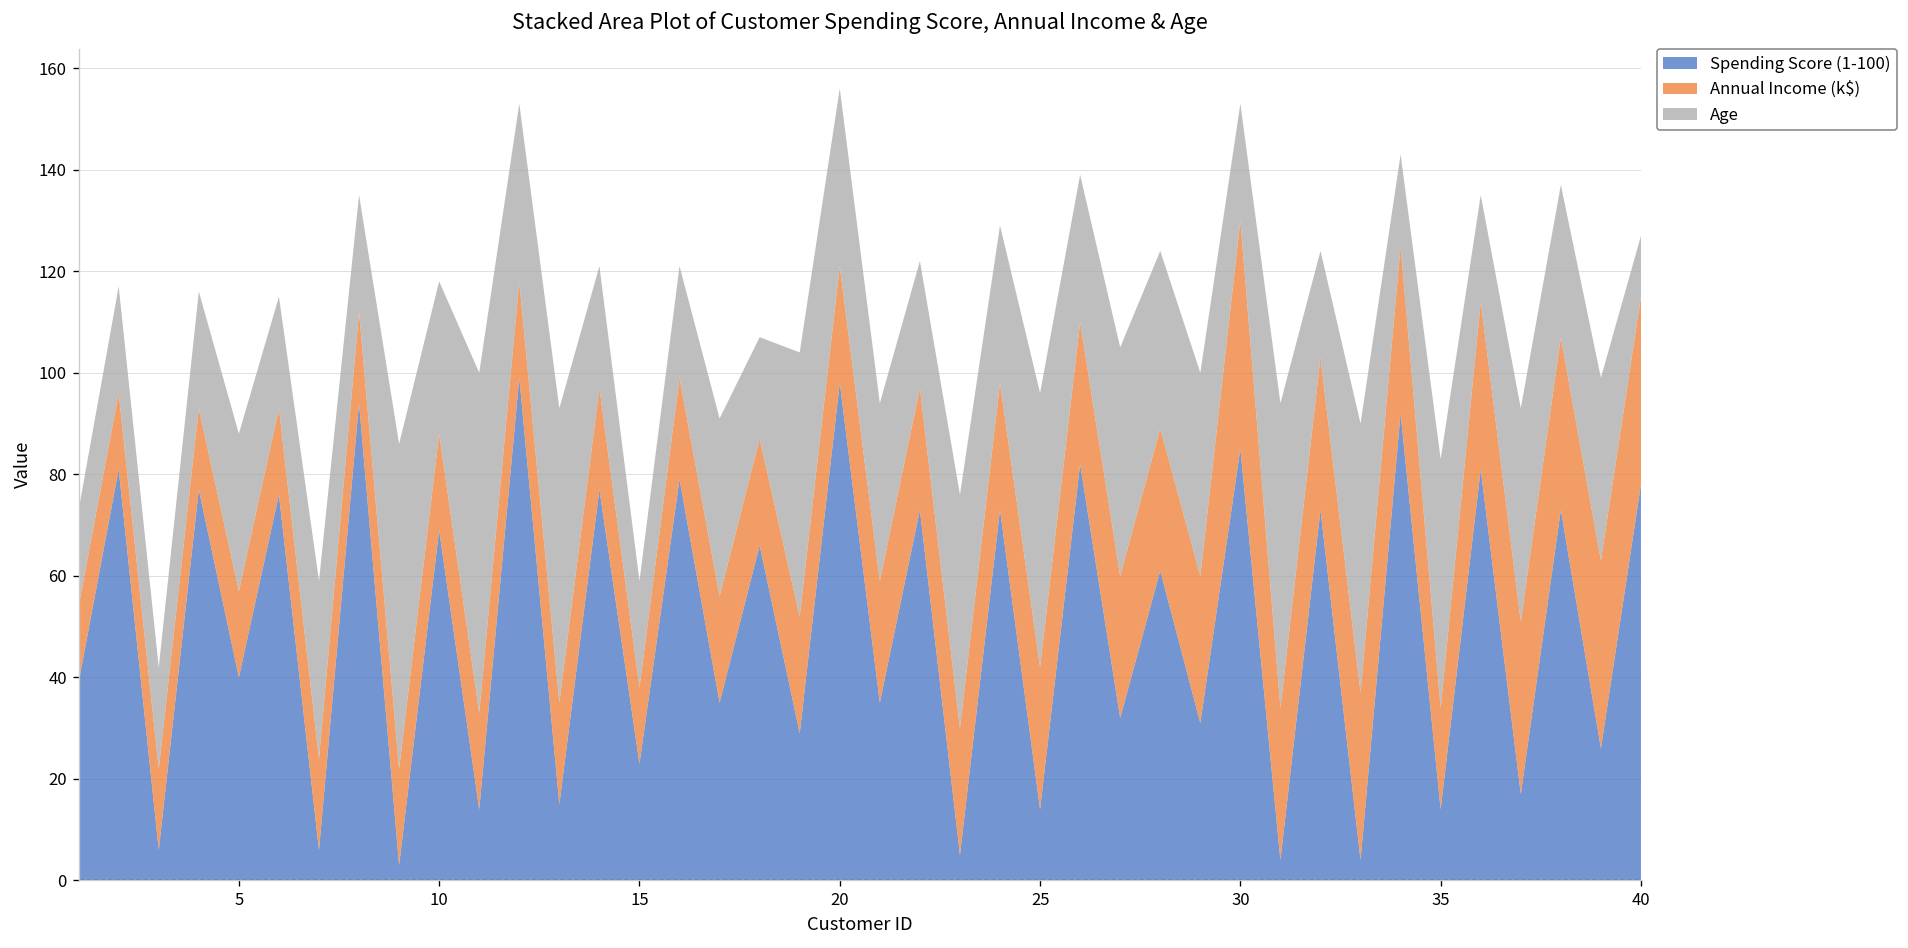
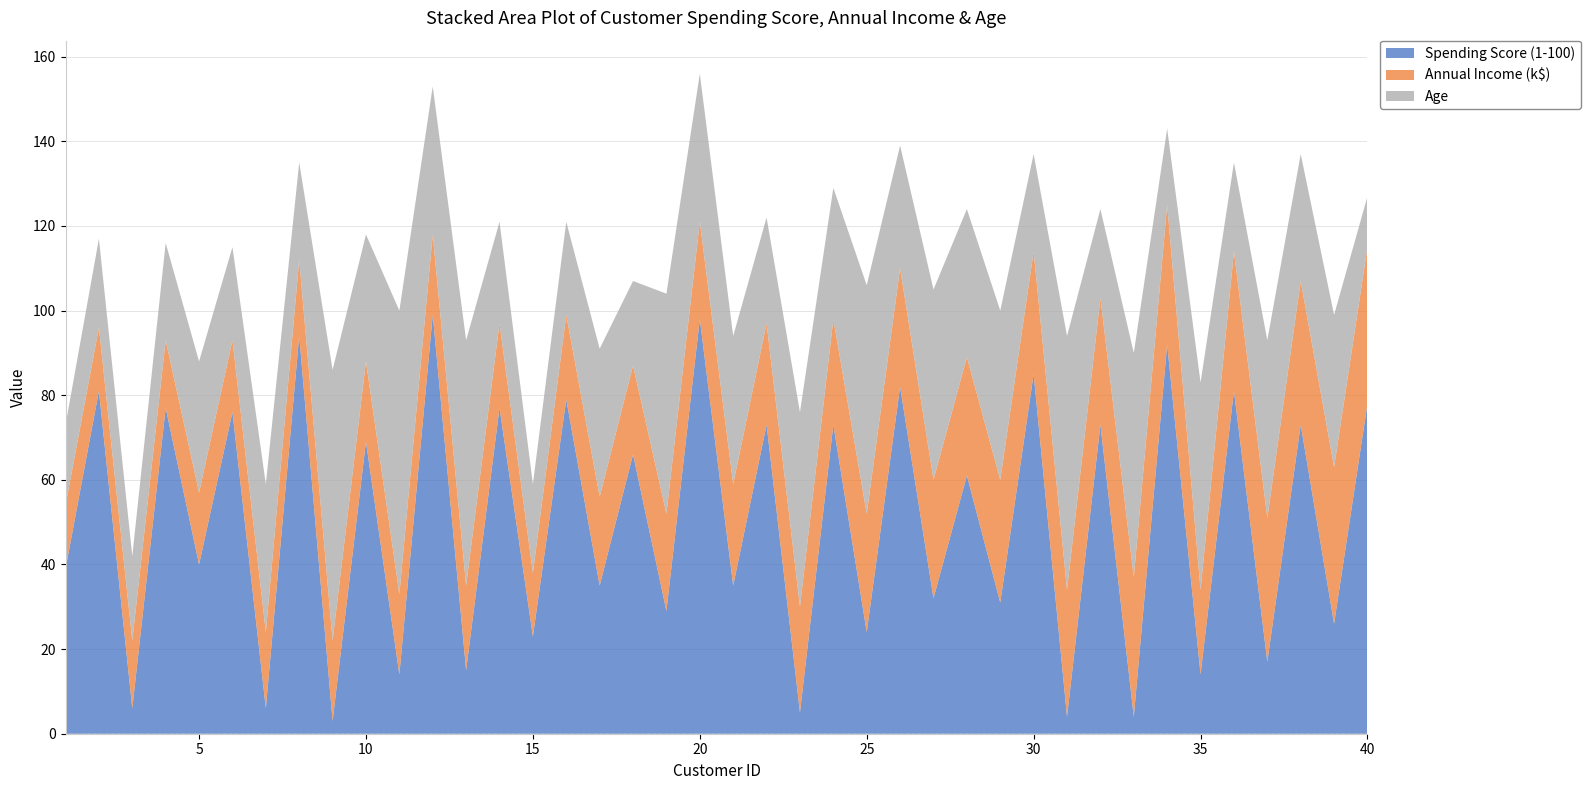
  {
    "Spending Score (1-100)": {
      "5": 40,
      "10": 69,
      "15": 23,
      "20": 98,
-     "25": 14,
+     "25": 24,
      "30": 85,
      "35": 14,
      "40": 78
    },
    "Annual Income (k$)": {
      "5": 17,
      "10": 19,
      "15": 15,
      "20": 23,
      "25": 28,
-     "30": 45,
+     "30": 29,
      "35": 20,
      "40": 37
    },
    "Age": {
      "5": 31,
      "10": 30,
      "15": 21,
      "20": 35,
      "25": 54,
      "30": 23,
      "35": 49,
      "40": 12
    }
  }
